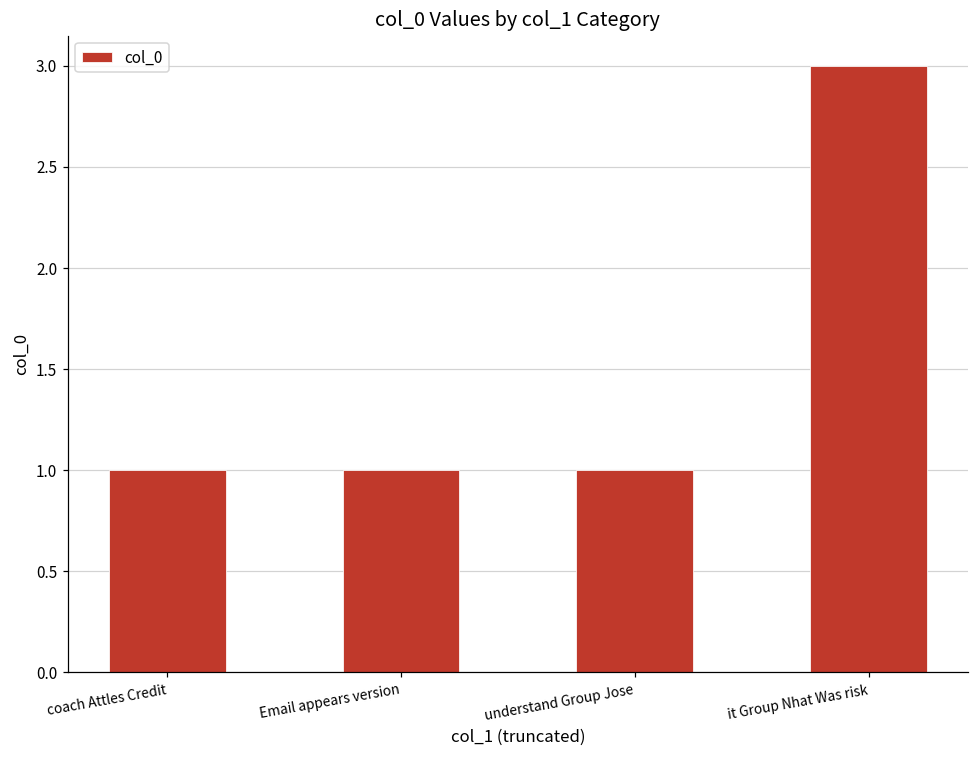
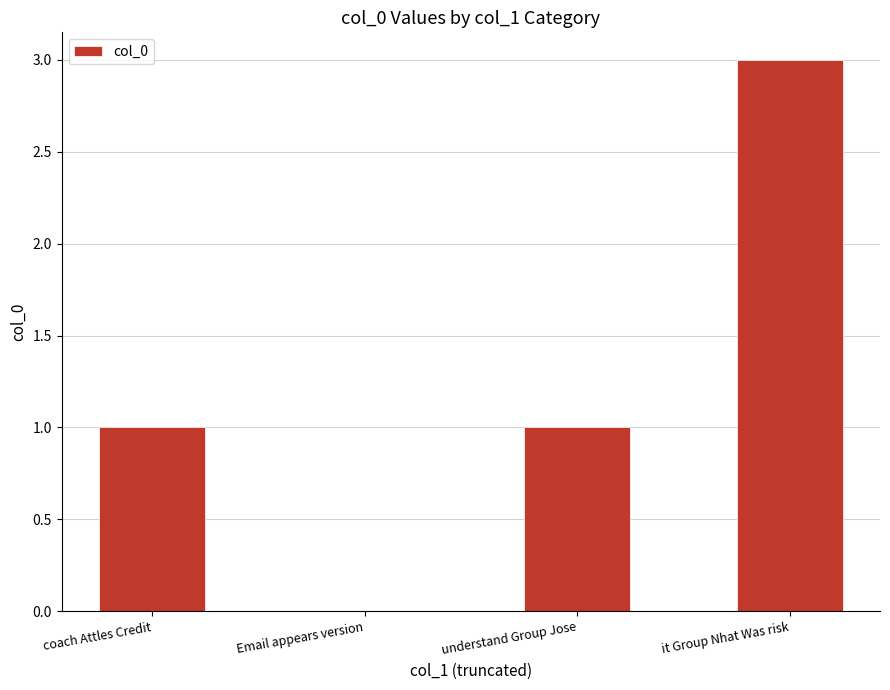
  {
    "coach Attles Credit": 1,
-   "Email appears version": 1,
+   "Email appears version": 0,
    "understand Group Jose": 1,
    "it Group Nhat Was risk": 3
  }
